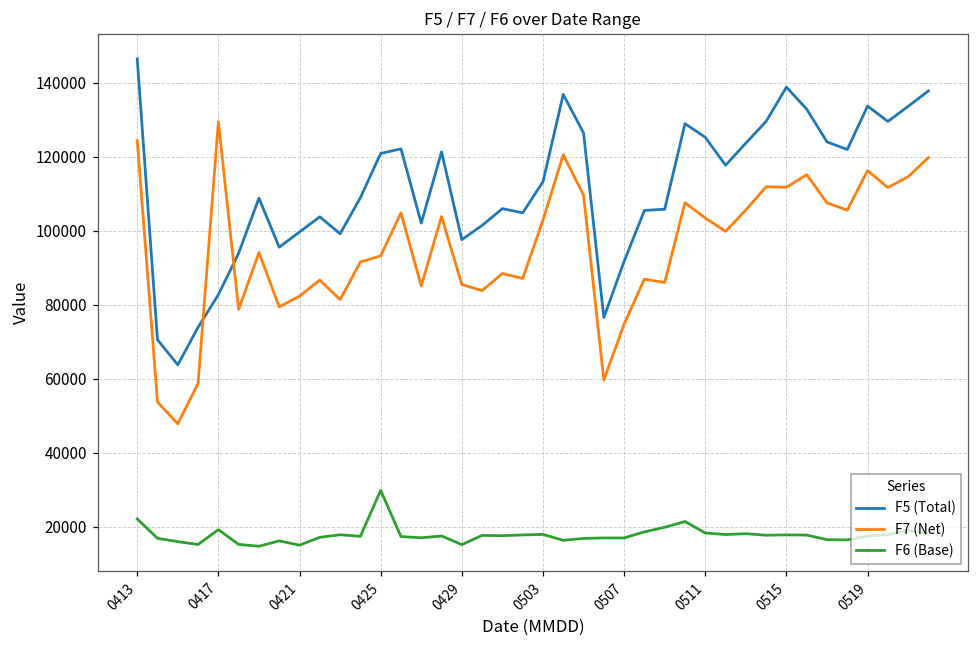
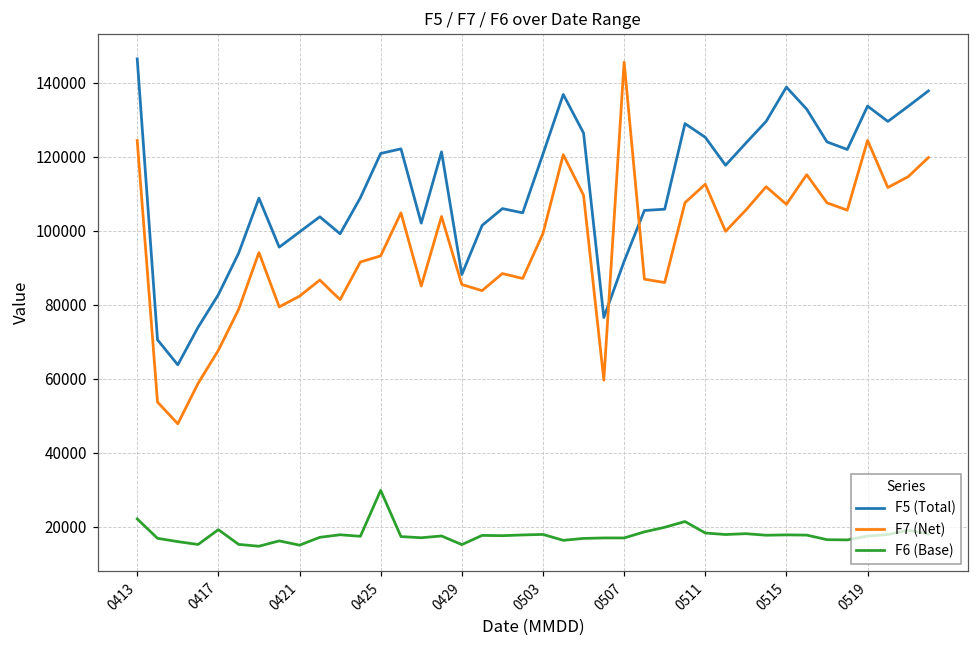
  {
    "F5 (Total)": {
      "0413": 146000,
      "0417": 83000,
      "0421": 100000,
      "0425": 121000,
-     "0429": 98000,
-     "0503": 113000,
+     "0429": 88000,
+     "0503": 121000,
      "0507": 92000,
      "0511": 125000,
      "0515": 139000,
      "0519": 134000
    },
    "F7 (Net)": {
      "0413": 124000,
-     "0417": 129000,
+     "0417": 68000,
      "0421": 82000,
      "0425": 93000,
      "0429": 85000,
-     "0503": 103000,
-     "0507": 75000,
-     "0511": 103000,
-     "0515": 112000,
-     "0519": 116000
+     "0503": 99000,
+     "0507": 146000,
+     "0511": 113000,
+     "0515": 107000,
+     "0519": 124000
    },
    "F6 (Base)": {
      "0413": 22000,
      "0417": 19000,
      "0421": 15000,
      "0425": 30000,
      "0429": 15000,
      "0503": 18000,
      "0507": 17000,
      "0511": 18000,
      "0515": 18000
    }
  }
